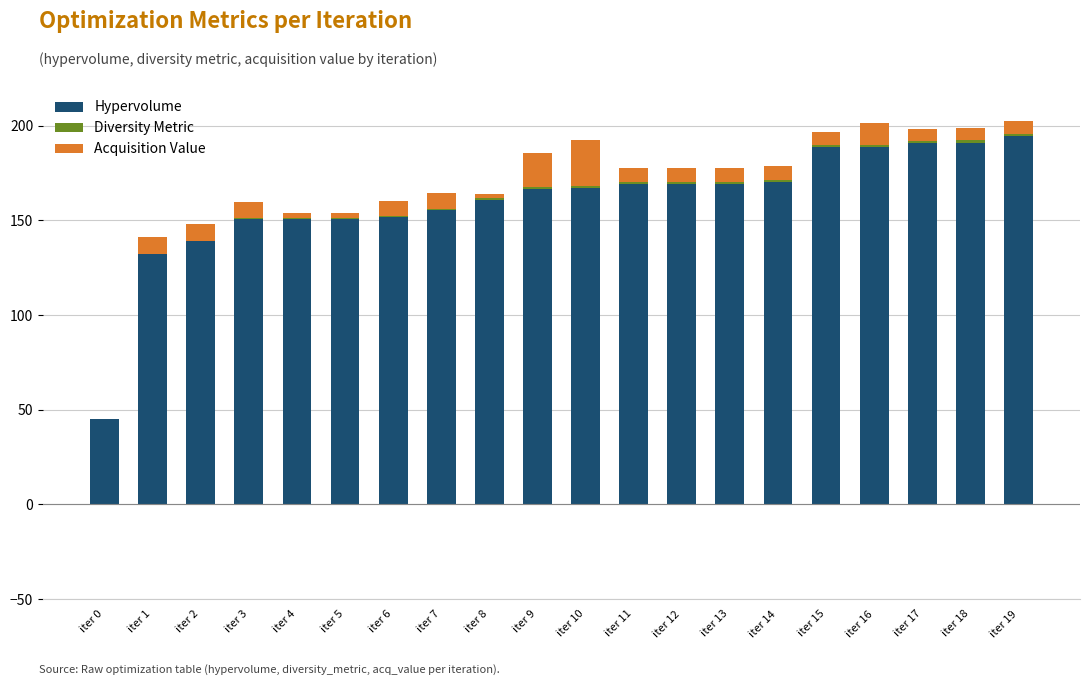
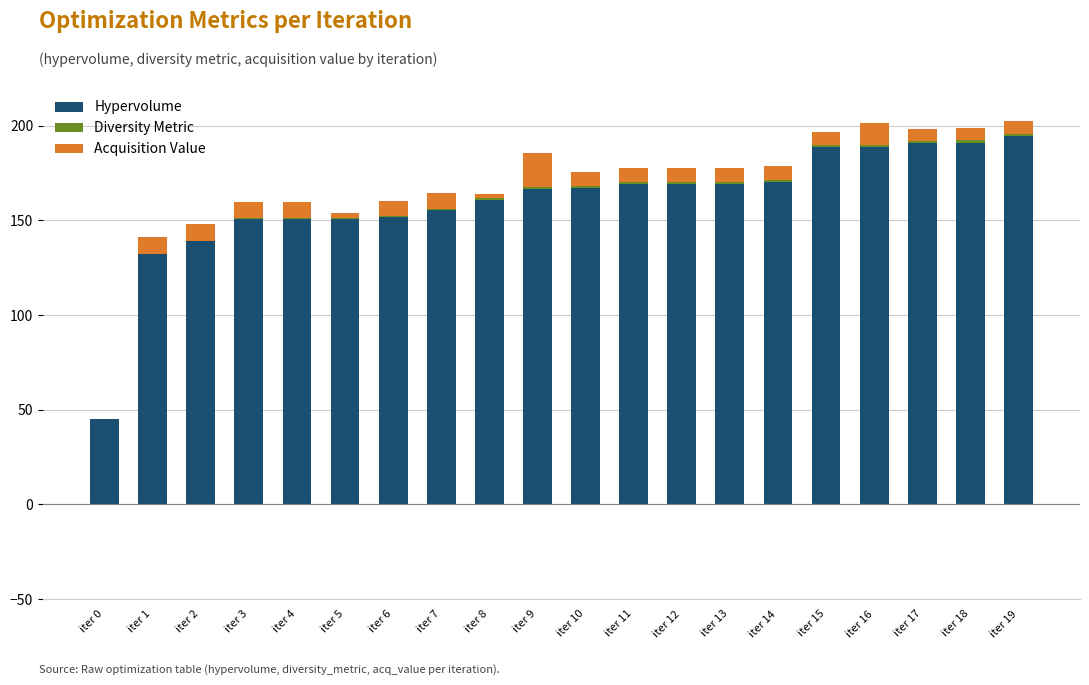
  {
    "Diversity Metric": {
      "iter 0": 0,
      "iter 1": 0,
      "iter 2": 0,
      "iter 18": 1
    },
    "Acquisition Value": {
      "iter 0": 0,
      "iter 1": 9,
      "iter 2": 9,
      "iter 3": 9,
-     "iter 4": 3,
+     "iter 4": 8,
      "iter 5": 2,
      "iter 6": 8,
      "iter 7": 8,
      "iter 8": 2,
      "iter 9": 18,
-     "iter 10": 24,
+     "iter 10": 8,
      "iter 11": 7,
      "iter 12": 7,
      "iter 13": 7,
      "iter 14": 7,
      "iter 15": 7,
      "iter 16": 11,
      "iter 17": 7,
      "iter 18": 7,
      "iter 19": 7
    }
  }
